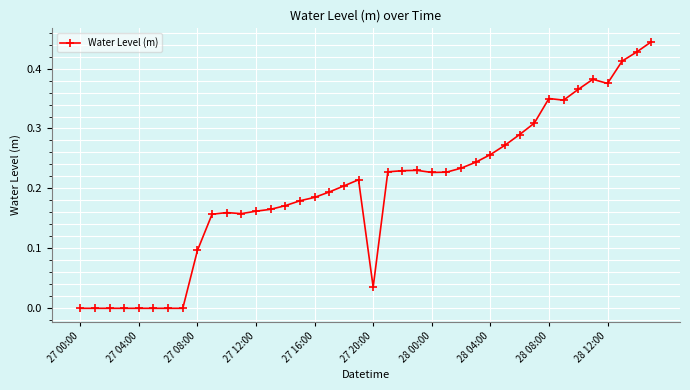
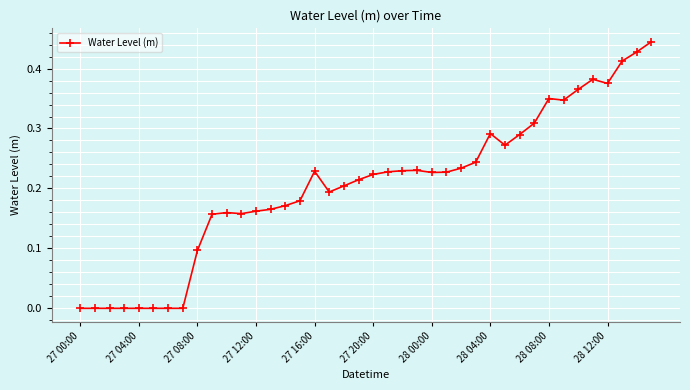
  {
    "27 00:00": 0.00,
    "27 04:00": 0.00,
    "27 08:00": 0.10,
    "27 12:00": 0.16,
-   "27 16:00": 0.19,
-   "27 20:00": 0.04,
+   "27 16:00": 0.23,
+   "27 20:00": 0.22,
    "28 00:00": 0.23,
-   "28 04:00": 0.26,
+   "28 04:00": 0.29,
    "28 08:00": 0.35,
    "28 12:00": 0.38
  }
